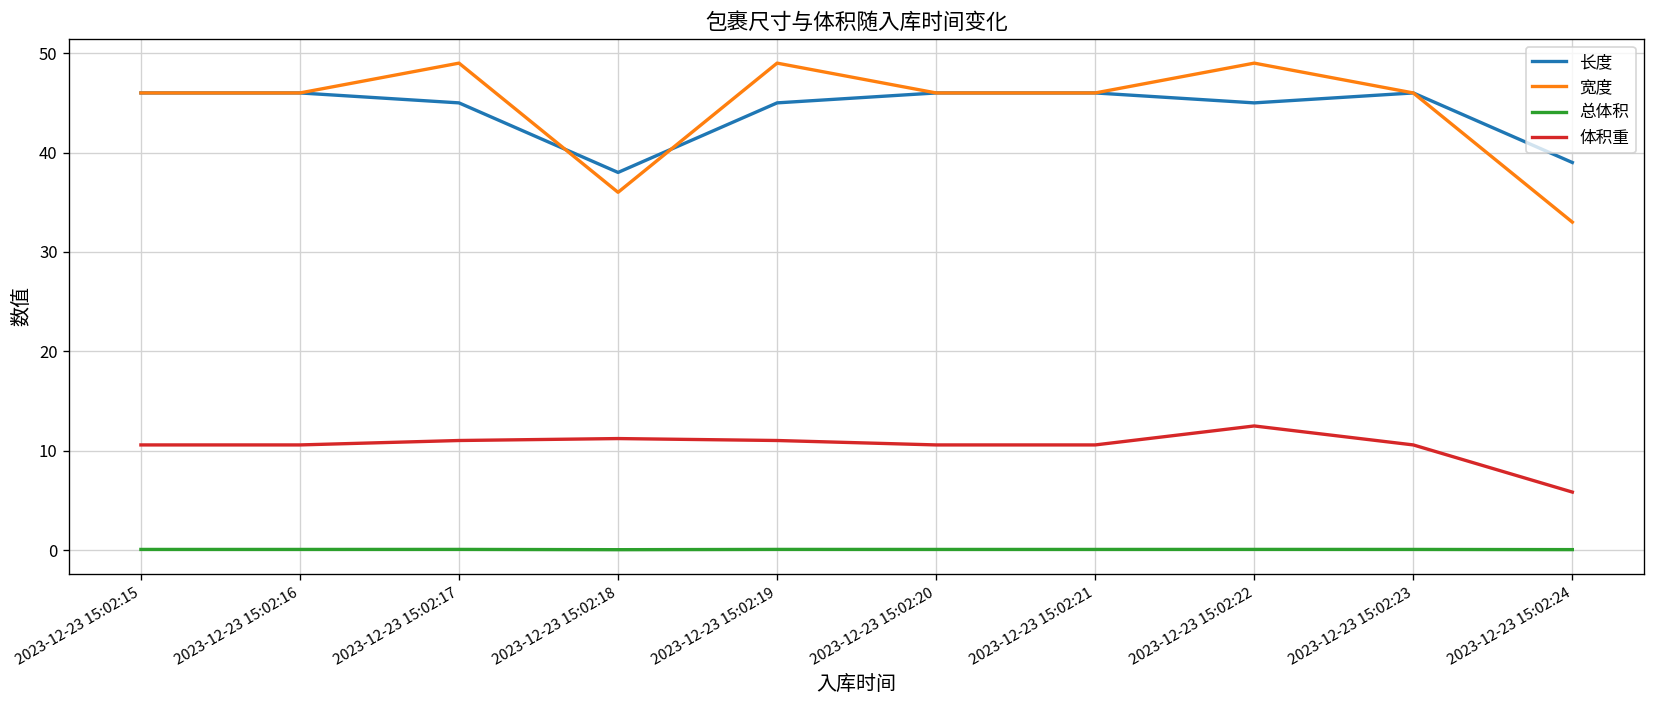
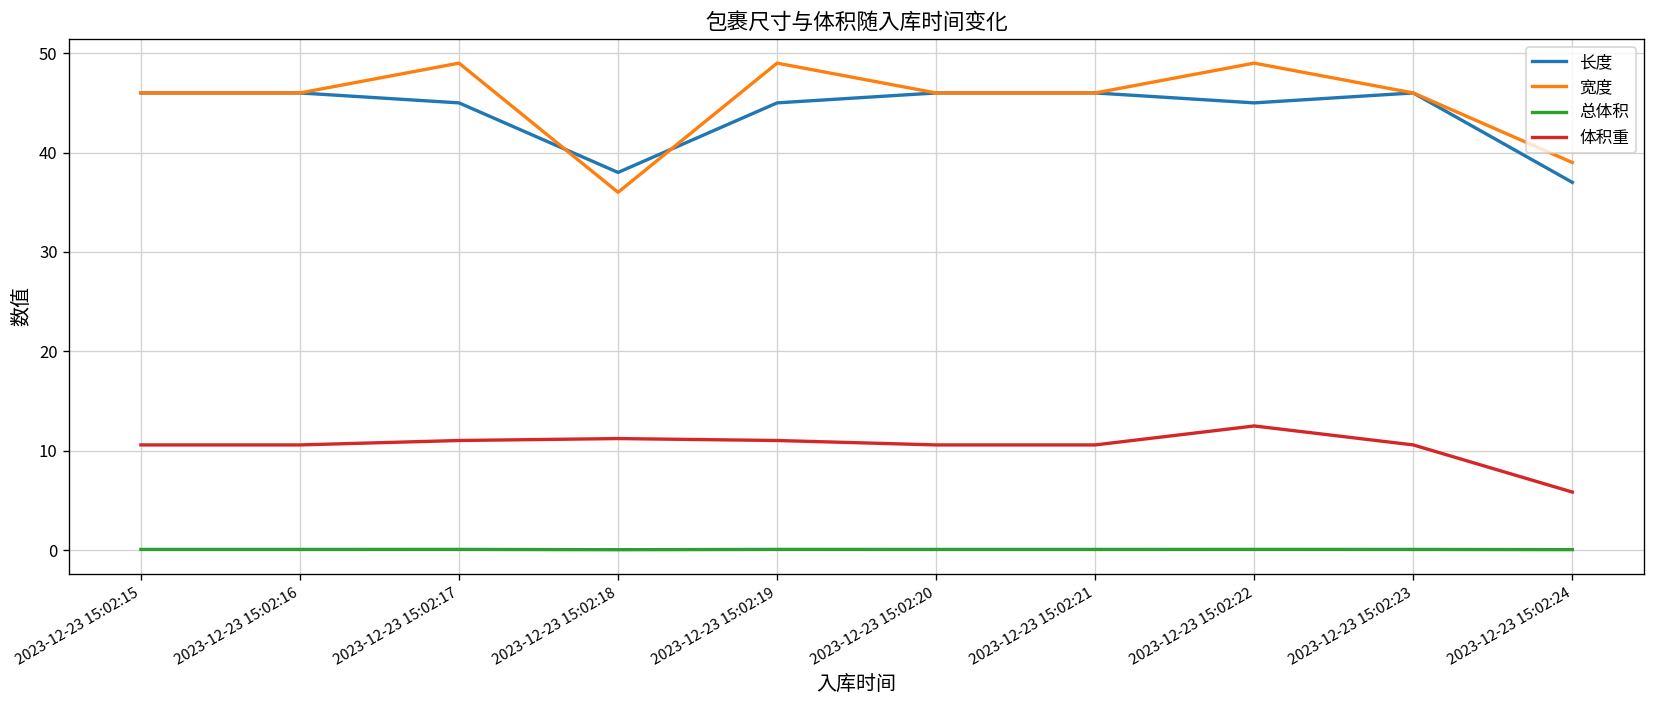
  {
    "长度": {
      "2023-12-23 15:02:17": 45,
      "2023-12-23 15:02:18": 38,
      "2023-12-23 15:02:19": 45,
      "2023-12-23 15:02:22": 45,
-     "2023-12-23 15:02:24": 39
+     "2023-12-23 15:02:24": 37
    },
    "宽度": {
      "2023-12-23 15:02:17": 49,
      "2023-12-23 15:02:18": 36,
      "2023-12-23 15:02:19": 49,
      "2023-12-23 15:02:22": 49,
-     "2023-12-23 15:02:24": 33
+     "2023-12-23 15:02:24": 39
    },
    "总体积": {
      "2023-12-23 15:02:15": 0,
      "2023-12-23 15:02:16": 0,
      "2023-12-23 15:02:17": 0,
      "2023-12-23 15:02:18": 0,
      "2023-12-23 15:02:19": 0,
      "2023-12-23 15:02:20": 0,
      "2023-12-23 15:02:21": 0,
      "2023-12-23 15:02:22": 0,
      "2023-12-23 15:02:23": 0,
      "2023-12-23 15:02:24": 0
    },
    "体积重": {
      "2023-12-23 15:02:15": 11,
      "2023-12-23 15:02:16": 11,
      "2023-12-23 15:02:17": 11,
      "2023-12-23 15:02:18": 11,
      "2023-12-23 15:02:19": 11,
      "2023-12-23 15:02:20": 11,
      "2023-12-23 15:02:21": 11,
      "2023-12-23 15:02:22": 12,
      "2023-12-23 15:02:23": 11,
      "2023-12-23 15:02:24": 6
    }
  }
